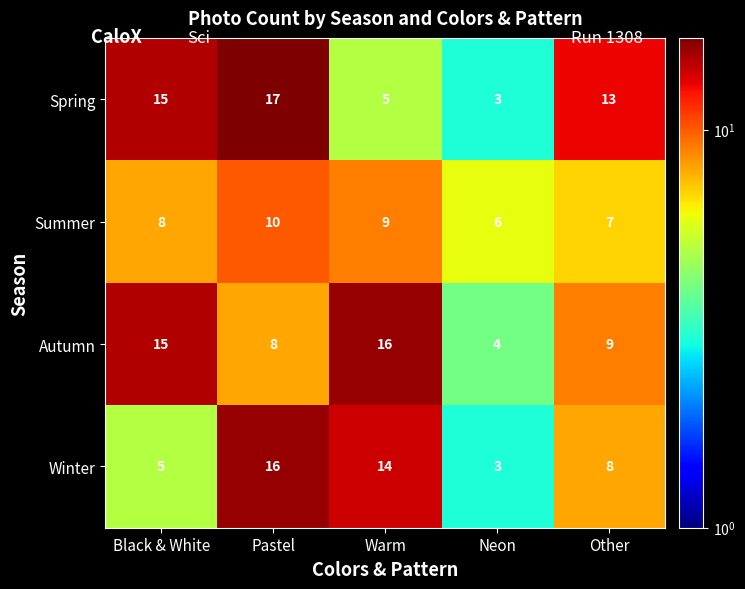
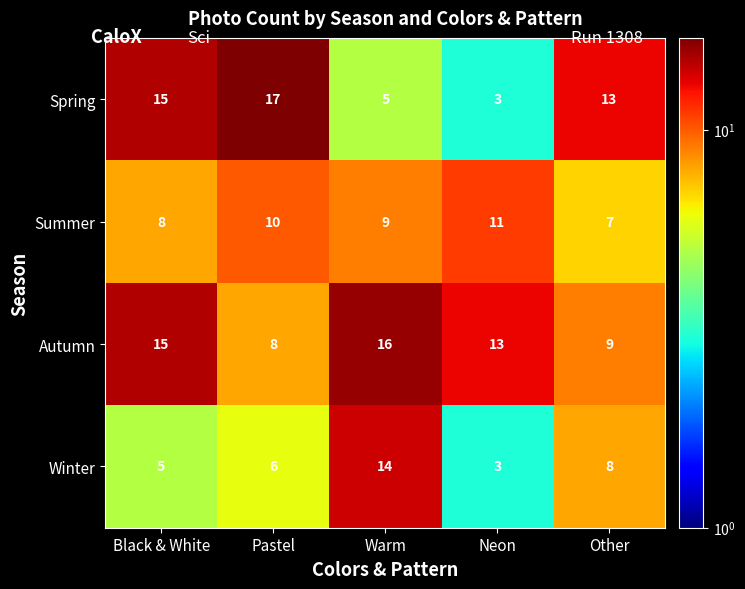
  {
    "Spring": {
      "Black & White": 15,
      "Pastel": 17,
      "Warm": 5,
      "Neon": 3,
      "Other": 13
    },
    "Summer": {
      "Black & White": 8,
      "Pastel": 10,
      "Warm": 9,
-     "Neon": 6,
+     "Neon": 11,
      "Other": 7
    },
    "Autumn": {
      "Black & White": 15,
      "Pastel": 8,
      "Warm": 16,
-     "Neon": 4,
+     "Neon": 13,
      "Other": 9
    },
    "Winter": {
      "Black & White": 5,
-     "Pastel": 16,
+     "Pastel": 6,
      "Warm": 14,
      "Neon": 3,
      "Other": 8
    }
  }
